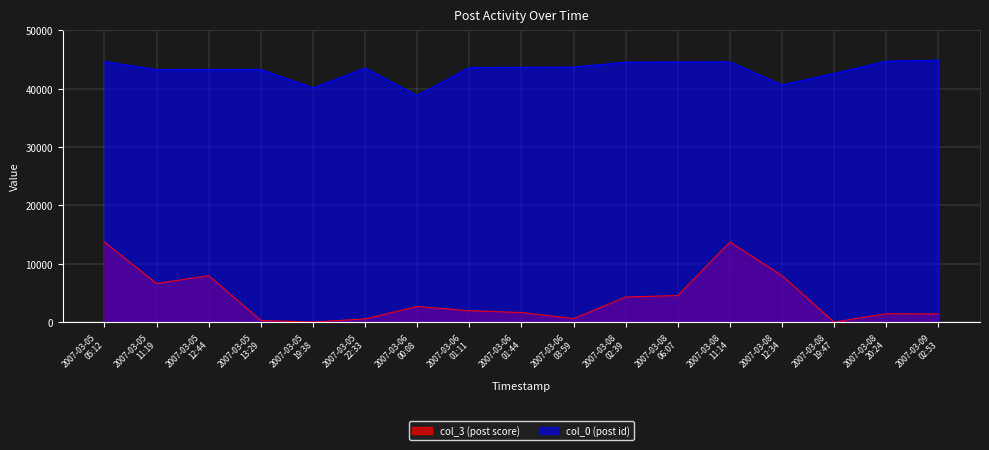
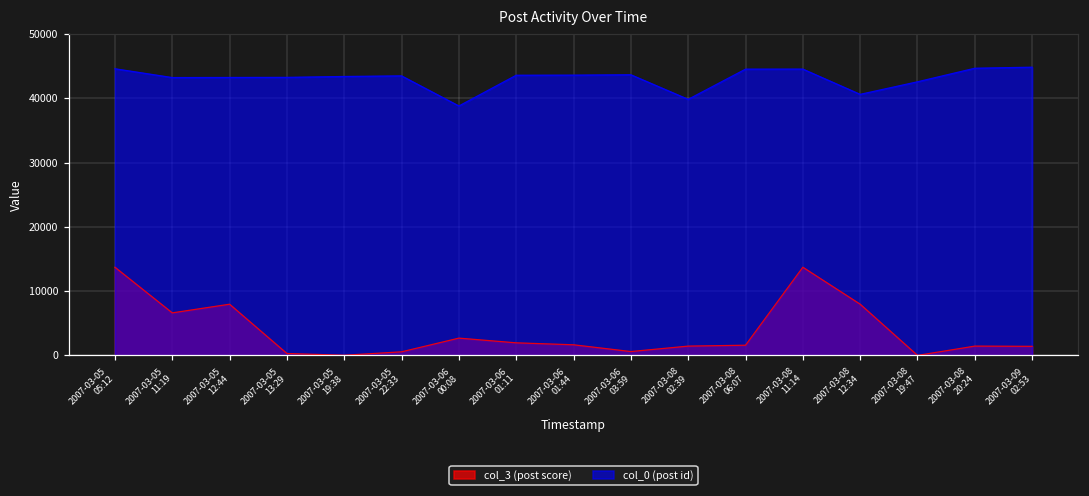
  {
    "col_3 (post score)": {
      "2007-03-05 05:12": 14000,
      "2007-03-05 11:19": 7000,
      "2007-03-05 12:44": 8000,
      "2007-03-05 13:29": 0,
      "2007-03-05 19:38": 0,
      "2007-03-05 22:33": 1000,
      "2007-03-06 00:08": 3000,
      "2007-03-06 01:11": 2000,
      "2007-03-06 01:44": 2000,
      "2007-03-06 03:59": 1000,
-     "2007-03-08 02:39": 4000,
-     "2007-03-08 06:07": 5000,
+     "2007-03-08 02:39": 1000,
+     "2007-03-08 06:07": 2000,
      "2007-03-08 11:14": 14000,
      "2007-03-08 12:34": 8000,
      "2007-03-08 19:47": 0,
      "2007-03-08 20:24": 1000,
      "2007-03-09 02:53": 1000
    },
    "col_0 (post id)": {
      "2007-03-05 05:12": 45000,
      "2007-03-05 11:19": 43000,
      "2007-03-05 12:44": 43000,
      "2007-03-05 13:29": 43000,
-     "2007-03-05 19:38": 40000,
+     "2007-03-05 19:38": 43000,
      "2007-03-05 22:33": 44000,
      "2007-03-06 00:08": 39000,
      "2007-03-06 01:11": 44000,
      "2007-03-06 01:44": 44000,
      "2007-03-06 03:59": 44000,
-     "2007-03-08 02:39": 45000,
+     "2007-03-08 02:39": 40000,
      "2007-03-08 06:07": 45000,
      "2007-03-08 11:14": 45000,
      "2007-03-08 12:34": 41000,
      "2007-03-08 19:47": 43000,
      "2007-03-08 20:24": 45000,
      "2007-03-09 02:53": 45000
    }
  }
